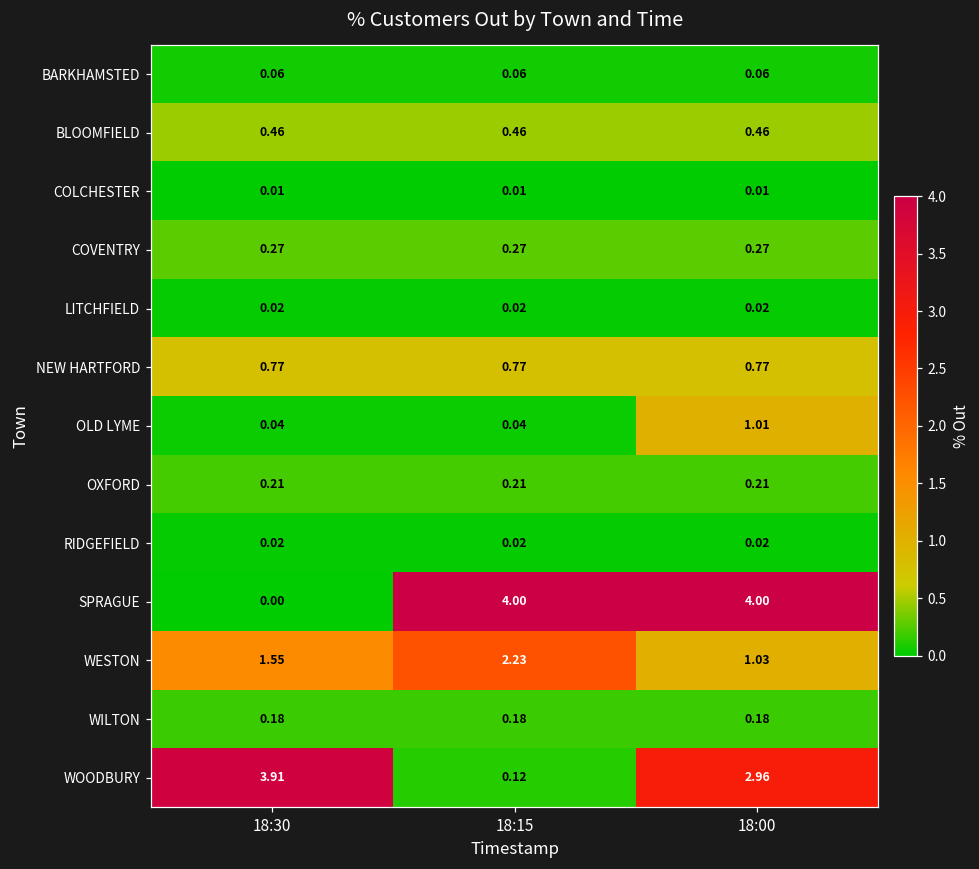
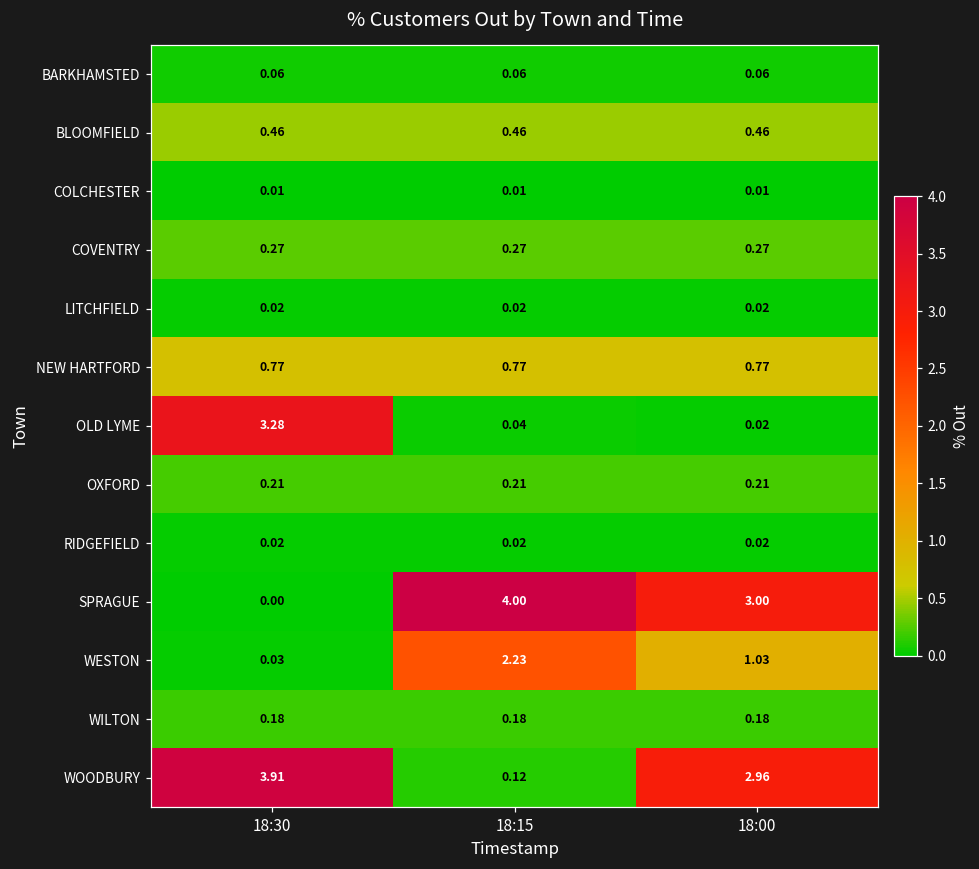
  {
    "BARKHAMSTED": {
      "18:30": 0.06,
      "18:15": 0.06,
      "18:00": 0.06
    },
    "BLOOMFIELD": {
      "18:30": 0.46,
      "18:15": 0.46,
      "18:00": 0.46
    },
    "COLCHESTER": {
      "18:30": 0.01,
      "18:15": 0.01,
      "18:00": 0.01
    },
    "COVENTRY": {
      "18:30": 0.27,
      "18:15": 0.27,
      "18:00": 0.27
    },
    "LITCHFIELD": {
      "18:30": 0.02,
      "18:15": 0.02,
      "18:00": 0.02
    },
    "NEW HARTFORD": {
      "18:30": 0.77,
      "18:15": 0.77,
      "18:00": 0.77
    },
    "OLD LYME": {
-     "18:30": 0.04,
+     "18:30": 3.28,
      "18:15": 0.04,
-     "18:00": 1.01
+     "18:00": 0.02
    },
    "OXFORD": {
      "18:30": 0.21,
      "18:15": 0.21,
      "18:00": 0.21
    },
    "RIDGEFIELD": {
      "18:30": 0.02,
      "18:15": 0.02,
      "18:00": 0.02
    },
    "SPRAGUE": {
      "18:30": 0.00,
      "18:15": 4.00,
-     "18:00": 4.00
+     "18:00": 3.00
    },
    "WESTON": {
-     "18:30": 1.55,
+     "18:30": 0.03,
      "18:15": 2.23,
      "18:00": 1.03
    },
    "WILTON": {
      "18:30": 0.18,
      "18:15": 0.18,
      "18:00": 0.18
    },
    "WOODBURY": {
      "18:30": 3.91,
      "18:15": 0.12,
      "18:00": 2.96
    }
  }
